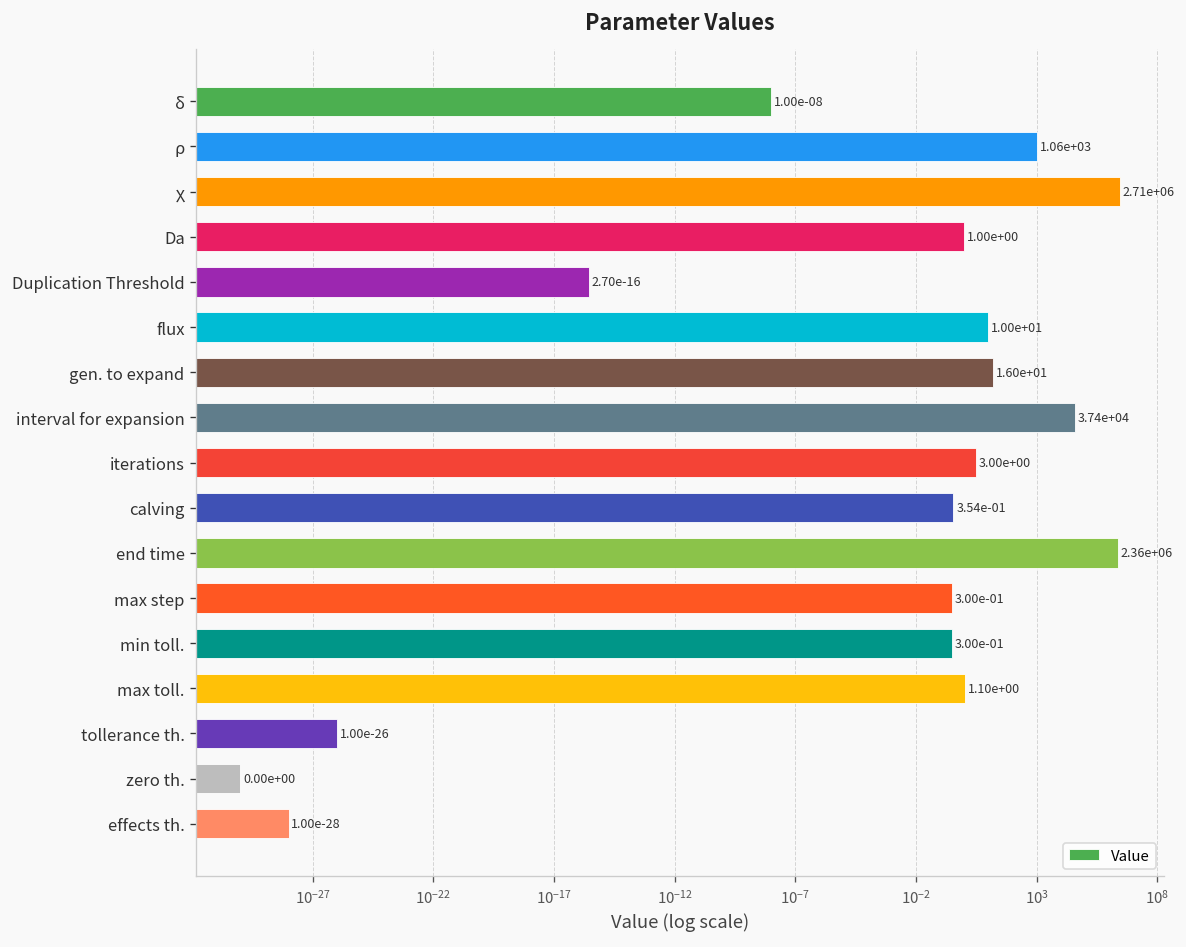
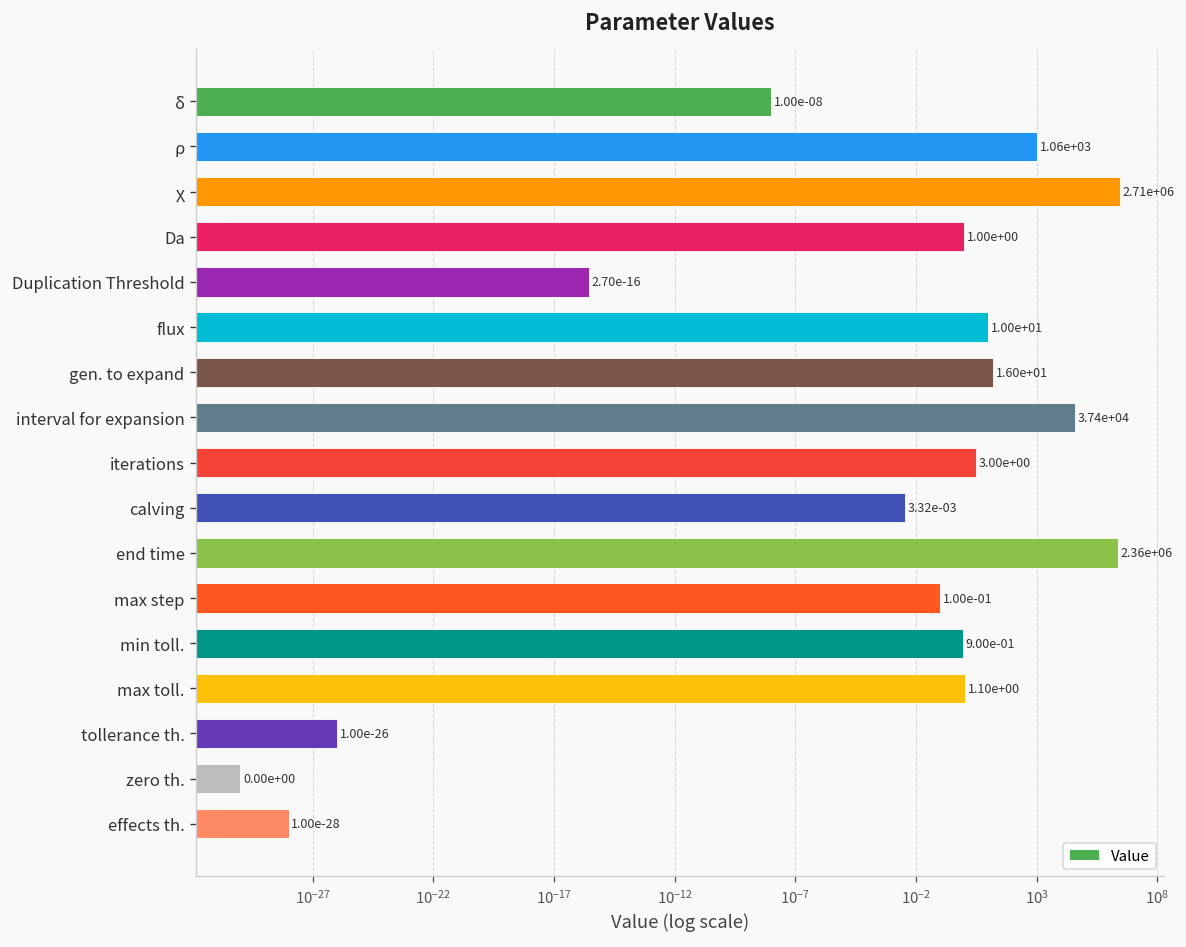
  {
    "δ": "1.00e-08",
    "Da": "1.00e+00",
    "Duplication Threshold": "2.70e-16",
    "flux": "1.00e+01",
    "gen. to expand": "1.60e+01",
    "iterations": "3.00e+00",
-   "calving": "3.54e-01",
-   "max step": "3.00e-01",
-   "min toll.": "3.00e-01",
+   "calving": "3.32e-03",
+   "max step": "1.00e-01",
+   "min toll.": "9.00e-01",
    "max toll.": "1.10e+00",
    "tollerance th.": "1.00e-26",
    "zero th.": "0.00e+00",
    "effects th.": "1.00e-28"
  }
